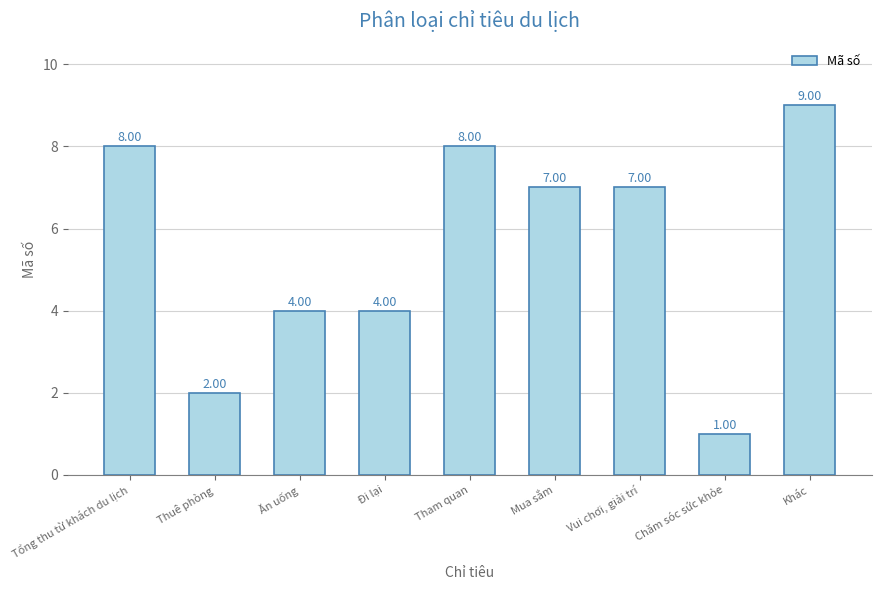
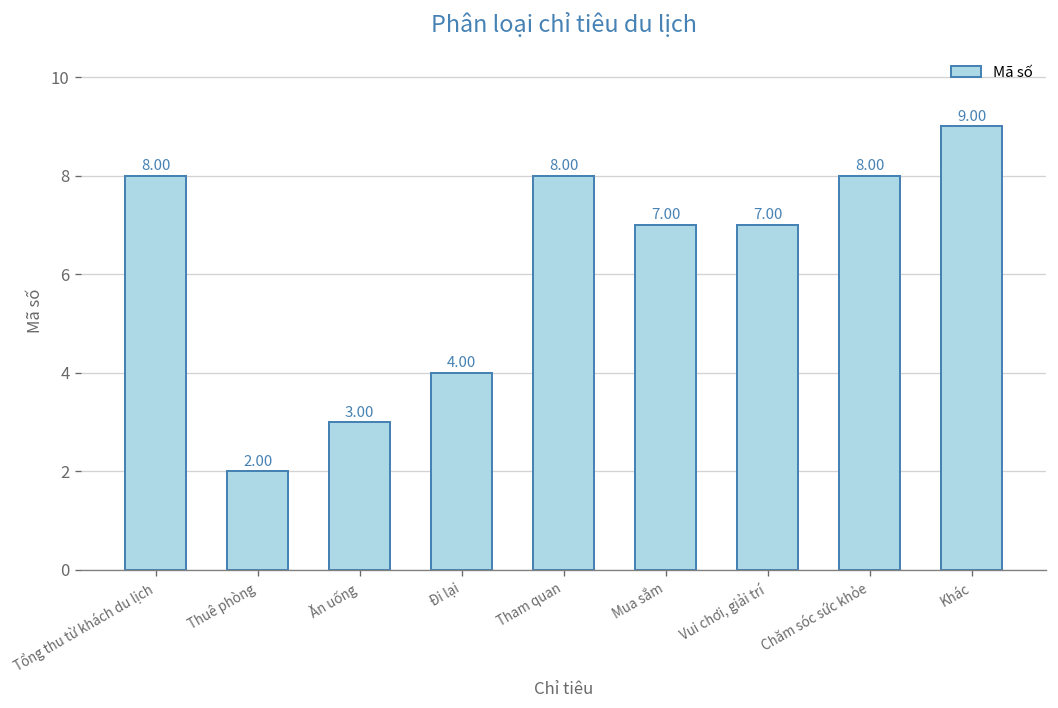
  {
    "Tổng thu từ khách du lịch": 8.00,
    "Thuê phòng": 2.00,
-   "Ăn uống": 4.00,
+   "Ăn uống": 3.00,
    "Đi lại": 4.00,
    "Tham quan": 8.00,
    "Mua sắm": 7.00,
    "Vui chơi, giải trí": 7.00,
-   "Chăm sóc sức khỏe": 1.00,
+   "Chăm sóc sức khỏe": 8.00,
    "Khác": 9.00
  }
